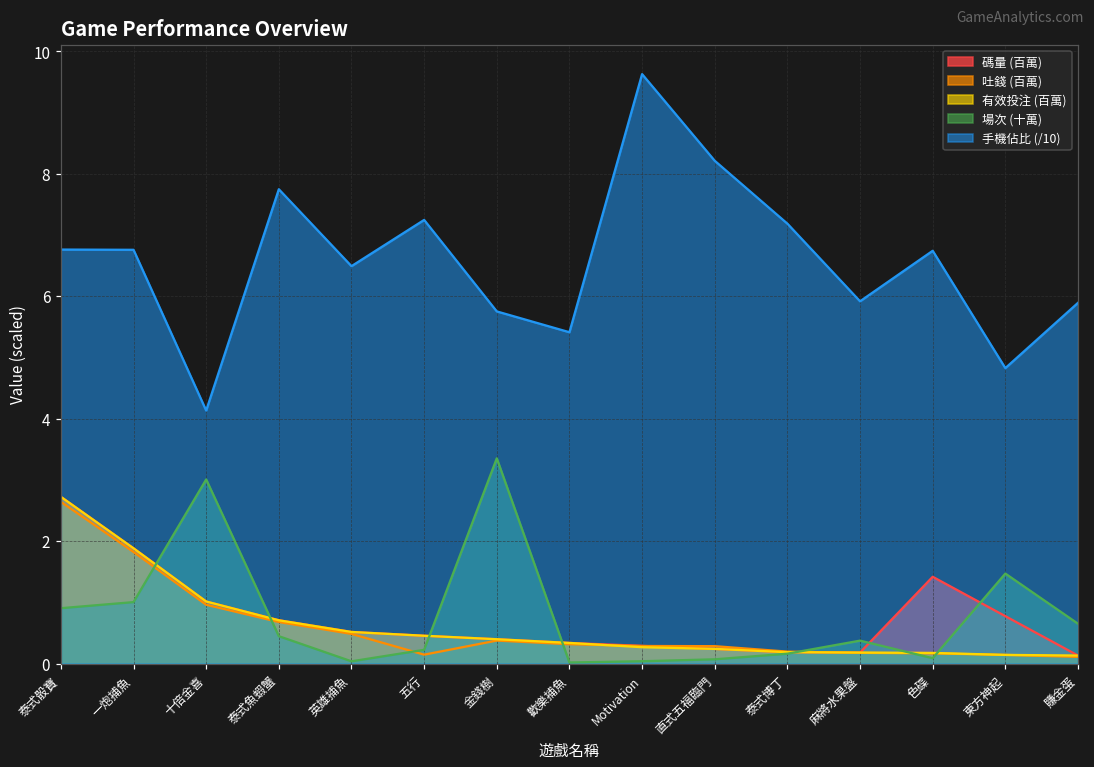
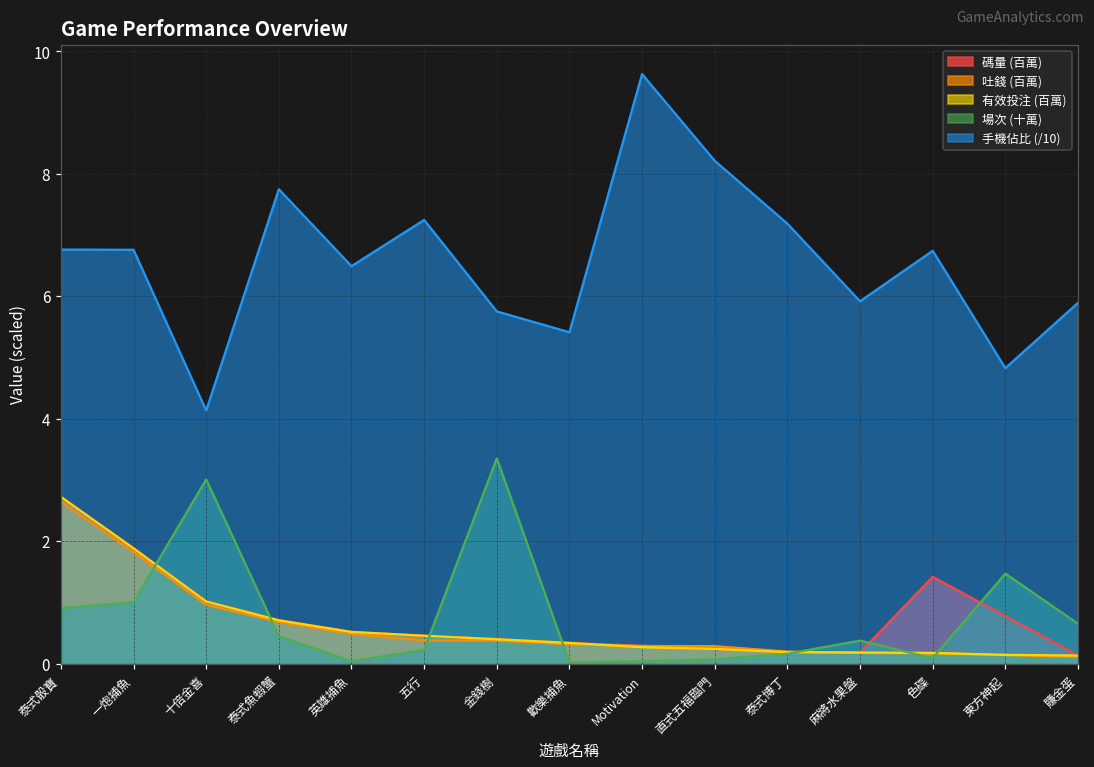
  {
    "碼量 (百萬)": {
      "色碟": 1.4,
      "東方神起": 0.8
    },
    "吐錢 (百萬)": {
      "泰式骰寶": 2.6,
      "一炮捕魚": 1.8,
      "十倍金喜": 1.0,
-     "五行": 0.1
+     "五行": 0.4
    },
    "場次 (十萬)": {
      "泰式骰寶": 0.9,
      "一炮捕魚": 1.0,
      "十倍金喜": 3.0,
      "泰式魚蝦蟹": 0.4,
      "英雄捕魚": 0.0,
      "五行": 0.2,
      "金錢樹": 3.4,
      "歡樂捕魚": 0.0,
      "Motivation": 0.0,
      "直式五福臨門": 0.1,
      "麻將水果盤": 0.4,
      "色碟": 0.1,
      "東方神起": 1.5,
      "賺金蛋": 0.7
    },
    "手機佔比 (/10)": {
      "泰式骰寶": 6.8,
      "一炮捕魚": 6.8,
      "十倍金喜": 4.1,
      "泰式魚蝦蟹": 7.7,
      "英雄捕魚": 6.5,
      "五行": 7.2,
      "金錢樹": 5.8,
      "歡樂捕魚": 5.4,
      "Motivation": 9.6,
      "直式五福臨門": 8.2,
      "泰式博丁": 7.2,
      "麻將水果盤": 5.9,
      "色碟": 6.7,
      "東方神起": 4.8,
      "賺金蛋": 5.9
    }
  }
